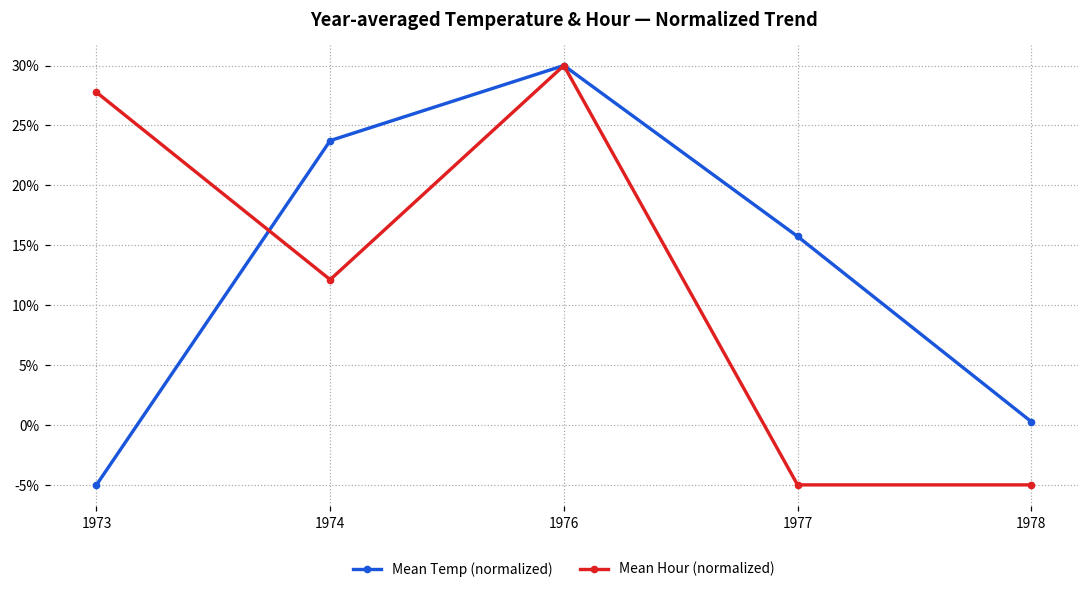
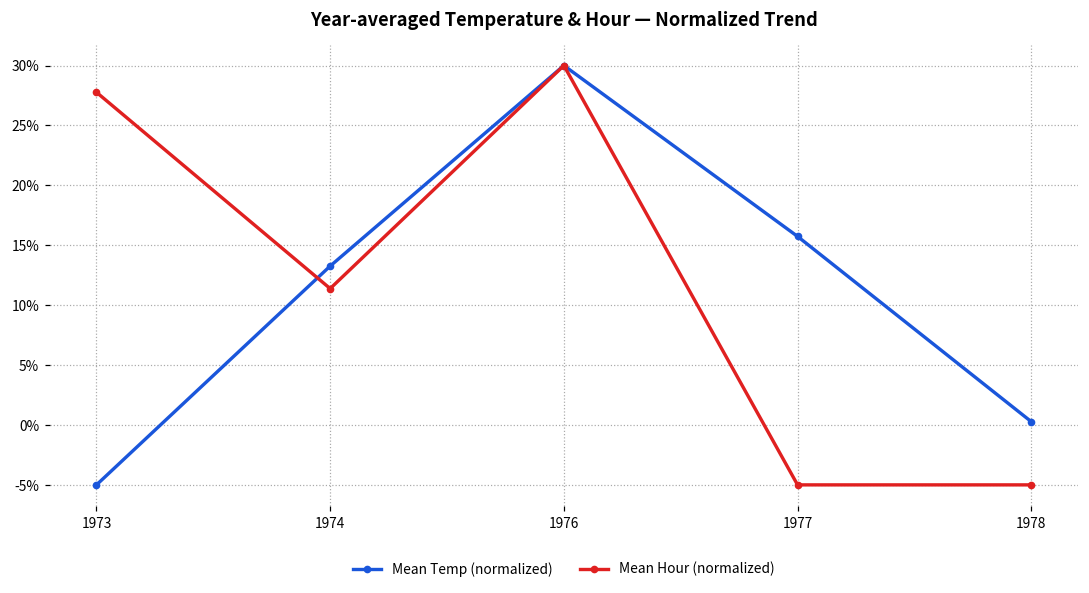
  {
    "Mean Temp (normalized)": {
      "1973": "-5.0%",
-     "1974": "23.7%",
+     "1974": "13.3%",
      "1977": "15.7%",
      "1978": "0.3%"
    },
    "Mean Hour (normalized)": {
      "1973": "27.8%",
-     "1974": "12.1%",
+     "1974": "11.4%",
      "1977": "-5.0%",
      "1978": "-5.0%"
    }
  }
